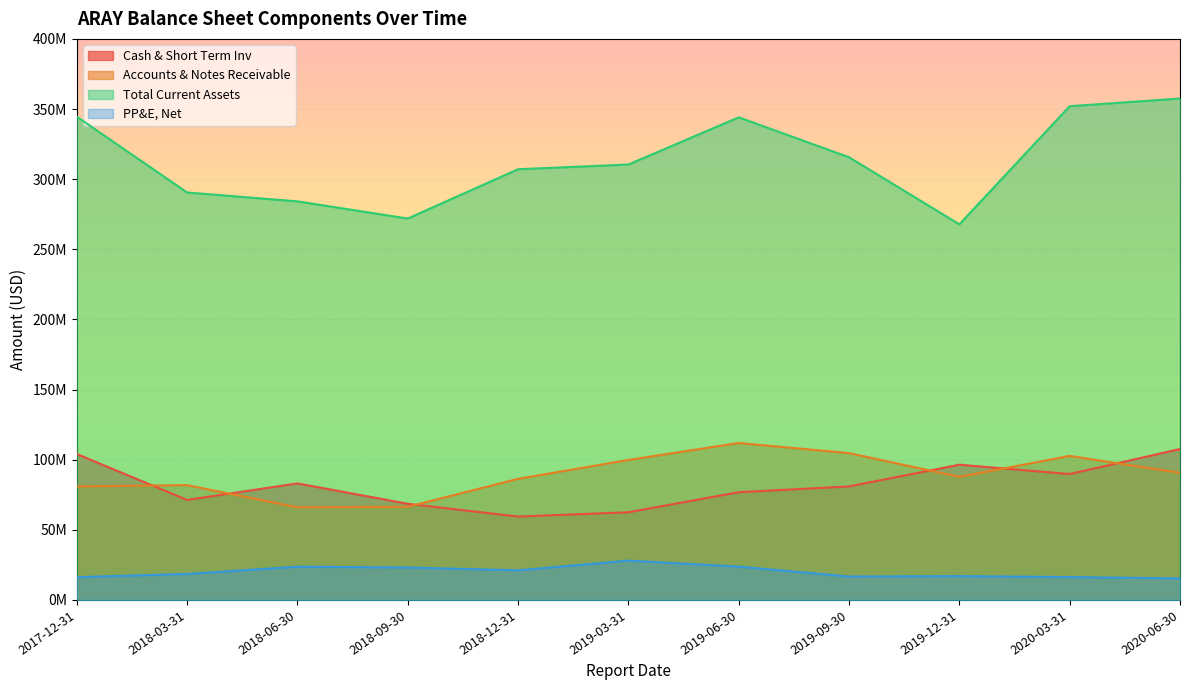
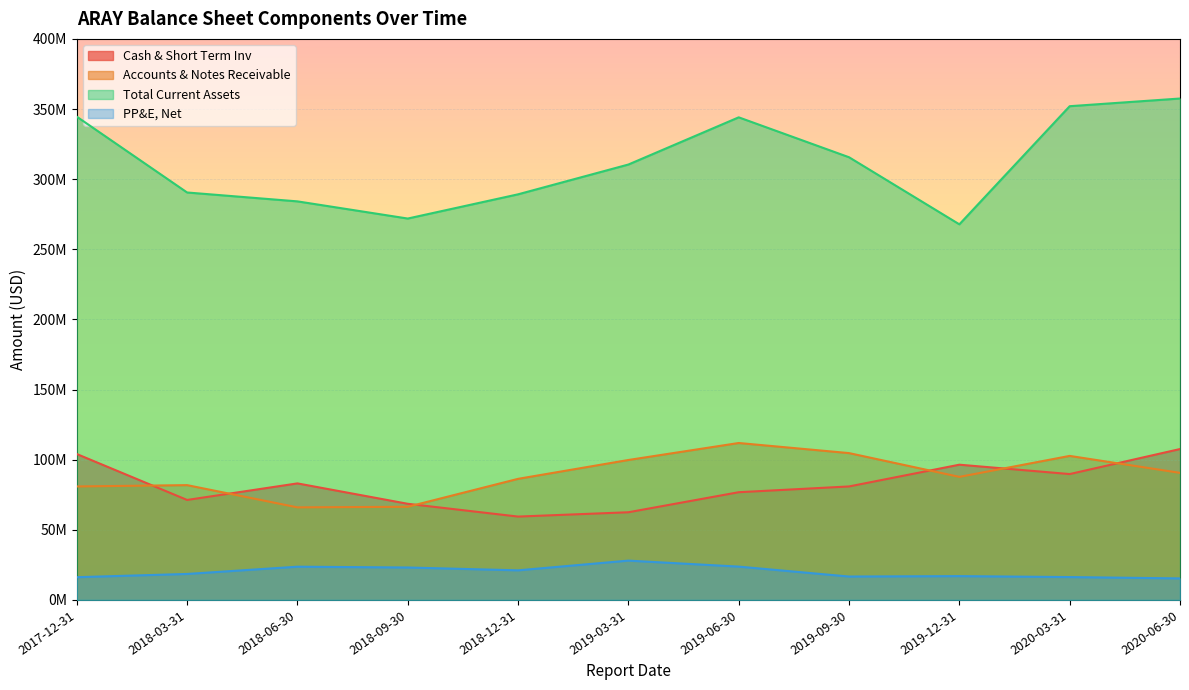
  {
    "Total Current Assets": {
      "2017-12-31": 345000000,
      "2018-03-31": 290000000,
      "2018-06-30": 284000000,
      "2018-09-30": 272000000,
-     "2018-12-31": 307000000,
+     "2018-12-31": 289000000,
      "2019-03-31": 310000000,
      "2019-06-30": 344000000,
      "2019-09-30": 316000000,
      "2019-12-31": 268000000,
      "2020-03-31": 352000000,
      "2020-06-30": 357000000
    },
    "PP&E, Net": {
      "2017-12-31": 16000000,
      "2018-03-31": 19000000,
      "2018-06-30": 24000000,
      "2018-09-30": 23000000,
      "2018-12-31": 21000000,
      "2019-03-31": 28000000,
      "2019-06-30": 24000000,
      "2019-09-30": 17000000,
      "2019-12-31": 17000000,
      "2020-03-31": 16000000,
      "2020-06-30": 15000000
    }
  }
